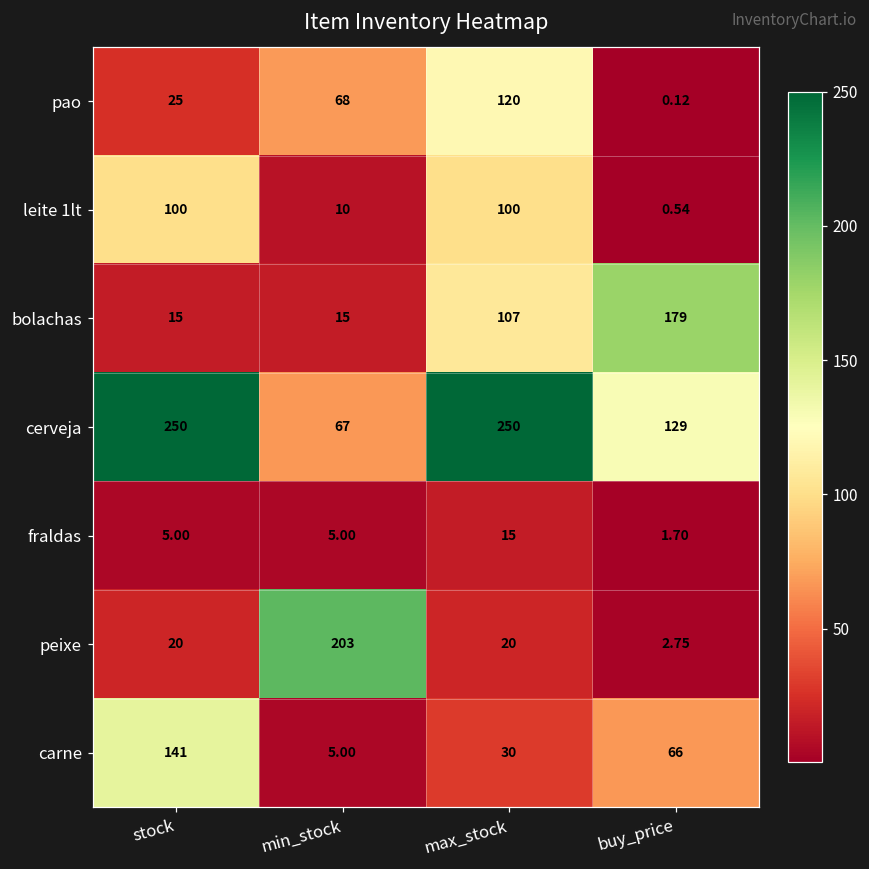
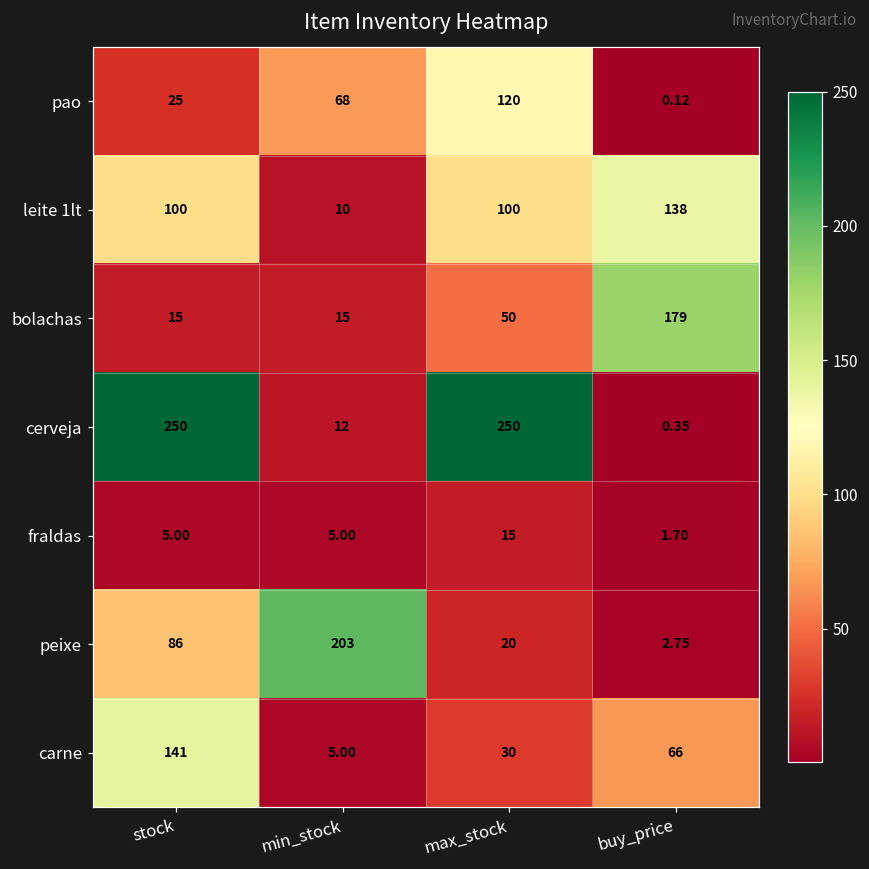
  {
    "pao": {
      "stock": 25,
      "min_stock": 68,
      "max_stock": 120,
      "buy_price": 0.12
    },
    "leite 1lt": {
      "stock": 100,
      "min_stock": 10,
      "max_stock": 100,
-     "buy_price": 0.54
+     "buy_price": 138
    },
    "bolachas": {
      "stock": 15,
      "min_stock": 15,
-     "max_stock": 107,
+     "max_stock": 50,
      "buy_price": 179
    },
    "cerveja": {
      "stock": 250,
-     "min_stock": 67,
+     "min_stock": 12,
      "max_stock": 250,
-     "buy_price": 129
+     "buy_price": 0.35
    },
    "fraldas": {
      "stock": 5.00,
      "min_stock": 5.00,
      "max_stock": 15,
      "buy_price": 1.70
    },
    "peixe": {
-     "stock": 20,
+     "stock": 86,
      "min_stock": 203,
      "max_stock": 20,
      "buy_price": 2.75
    },
    "carne": {
      "stock": 141,
      "min_stock": 5.00,
      "max_stock": 30,
      "buy_price": 66
    }
  }
